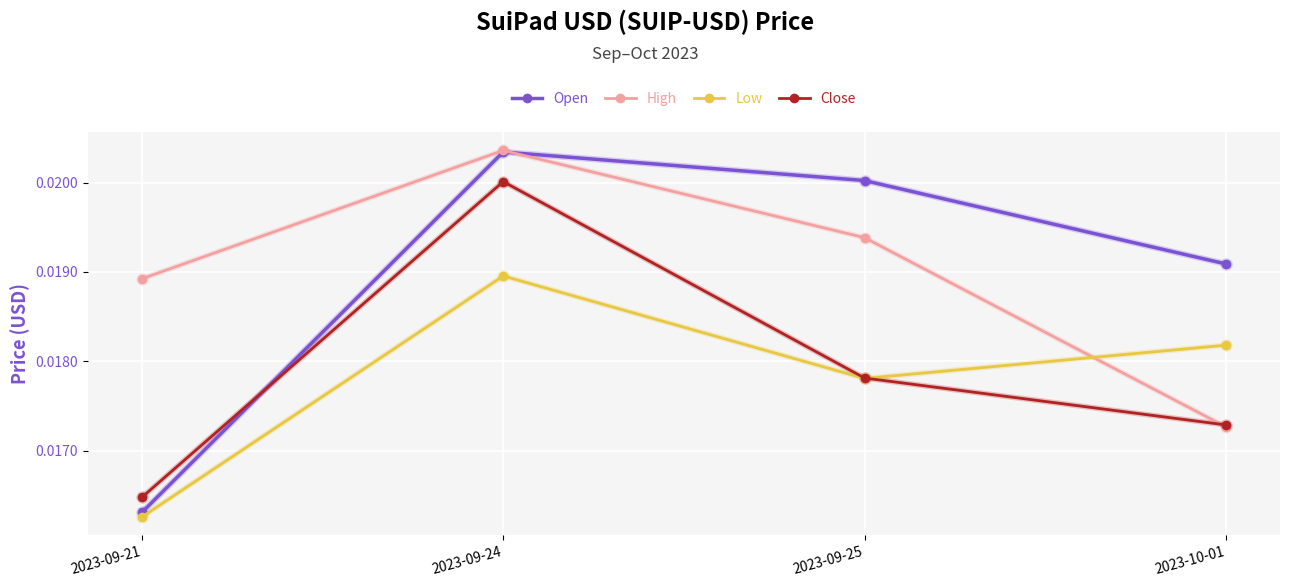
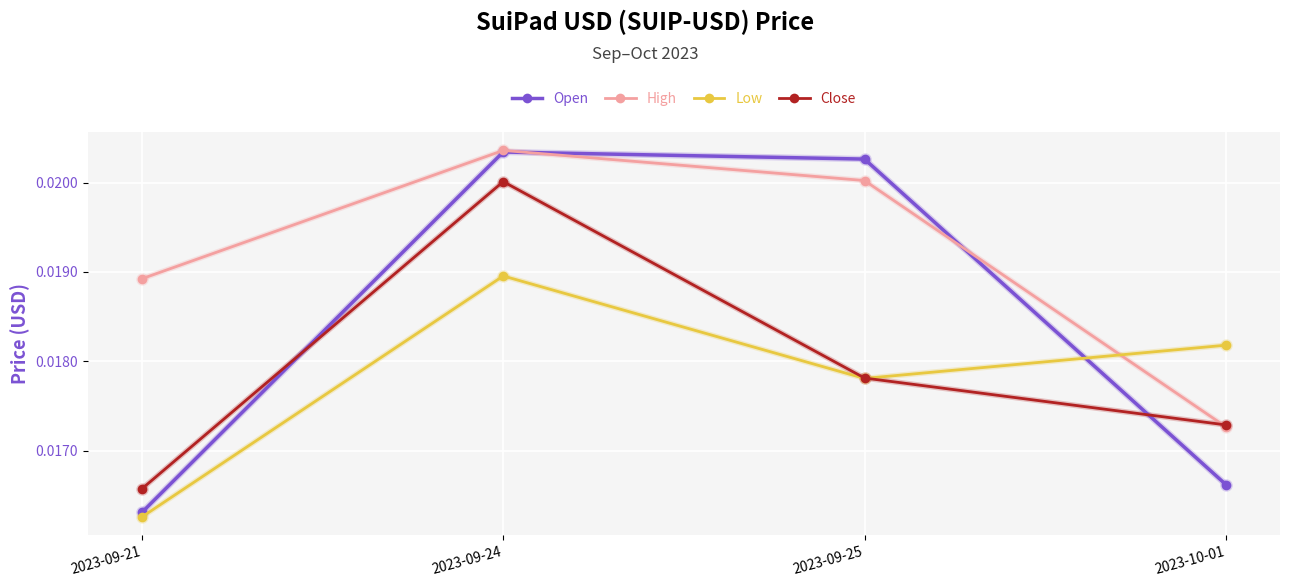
  {
    "Open": {
      "2023-09-21": 0.0163,
-     "2023-09-25": 0.0200,
-     "2023-10-01": 0.0191
+     "2023-09-25": 0.0203,
+     "2023-10-01": 0.0166
    },
    "High": {
      "2023-09-21": 0.0189,
-     "2023-09-25": 0.0194
+     "2023-09-25": 0.0200
    },
    "Low": {
      "2023-09-21": 0.0163,
      "2023-09-24": 0.0190,
      "2023-10-01": 0.0182
    },
    "Close": {
-     "2023-09-21": 0.0165,
+     "2023-09-21": 0.0166,
      "2023-09-24": 0.0200
    }
  }
